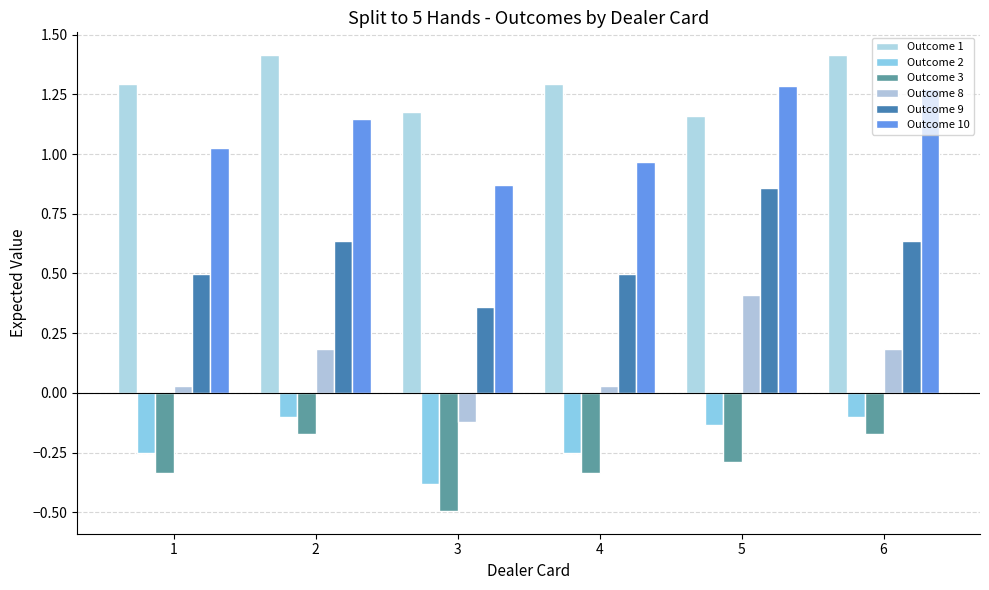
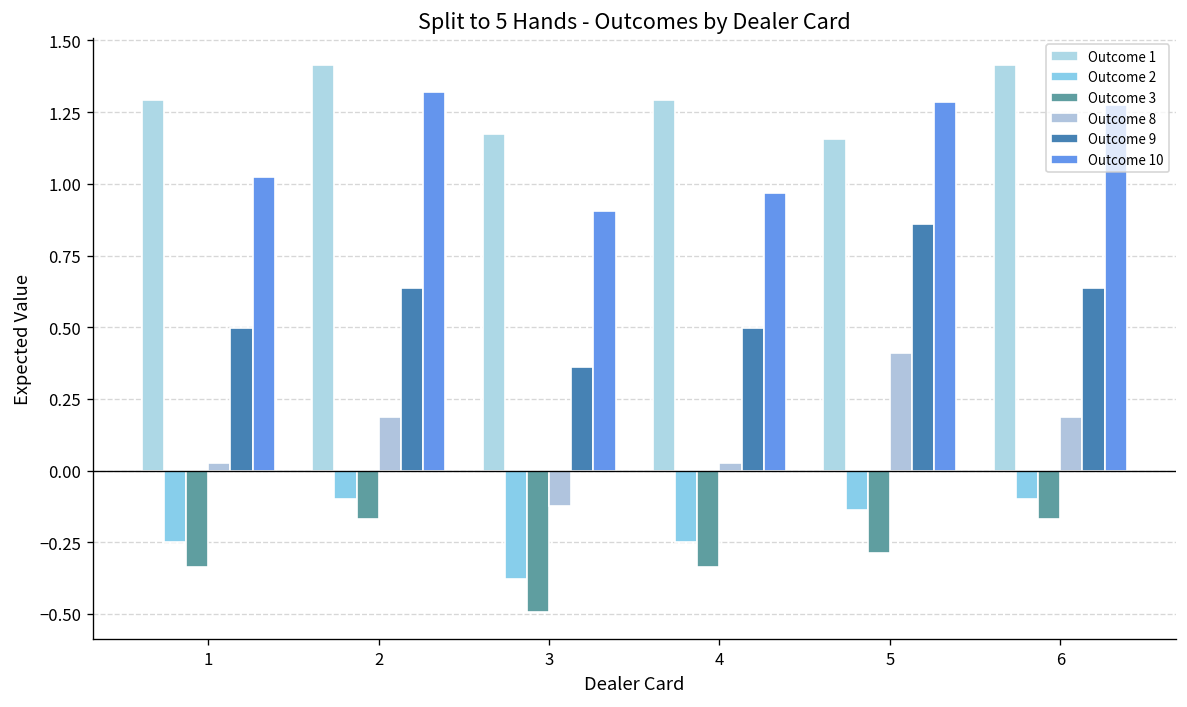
  {
    "Outcome 10": {
      "1": 1.02,
-     "2": 1.15,
-     "3": 0.87,
+     "2": 1.32,
+     "3": 0.90,
      "4": 0.97,
      "5": 1.28
    }
  }
